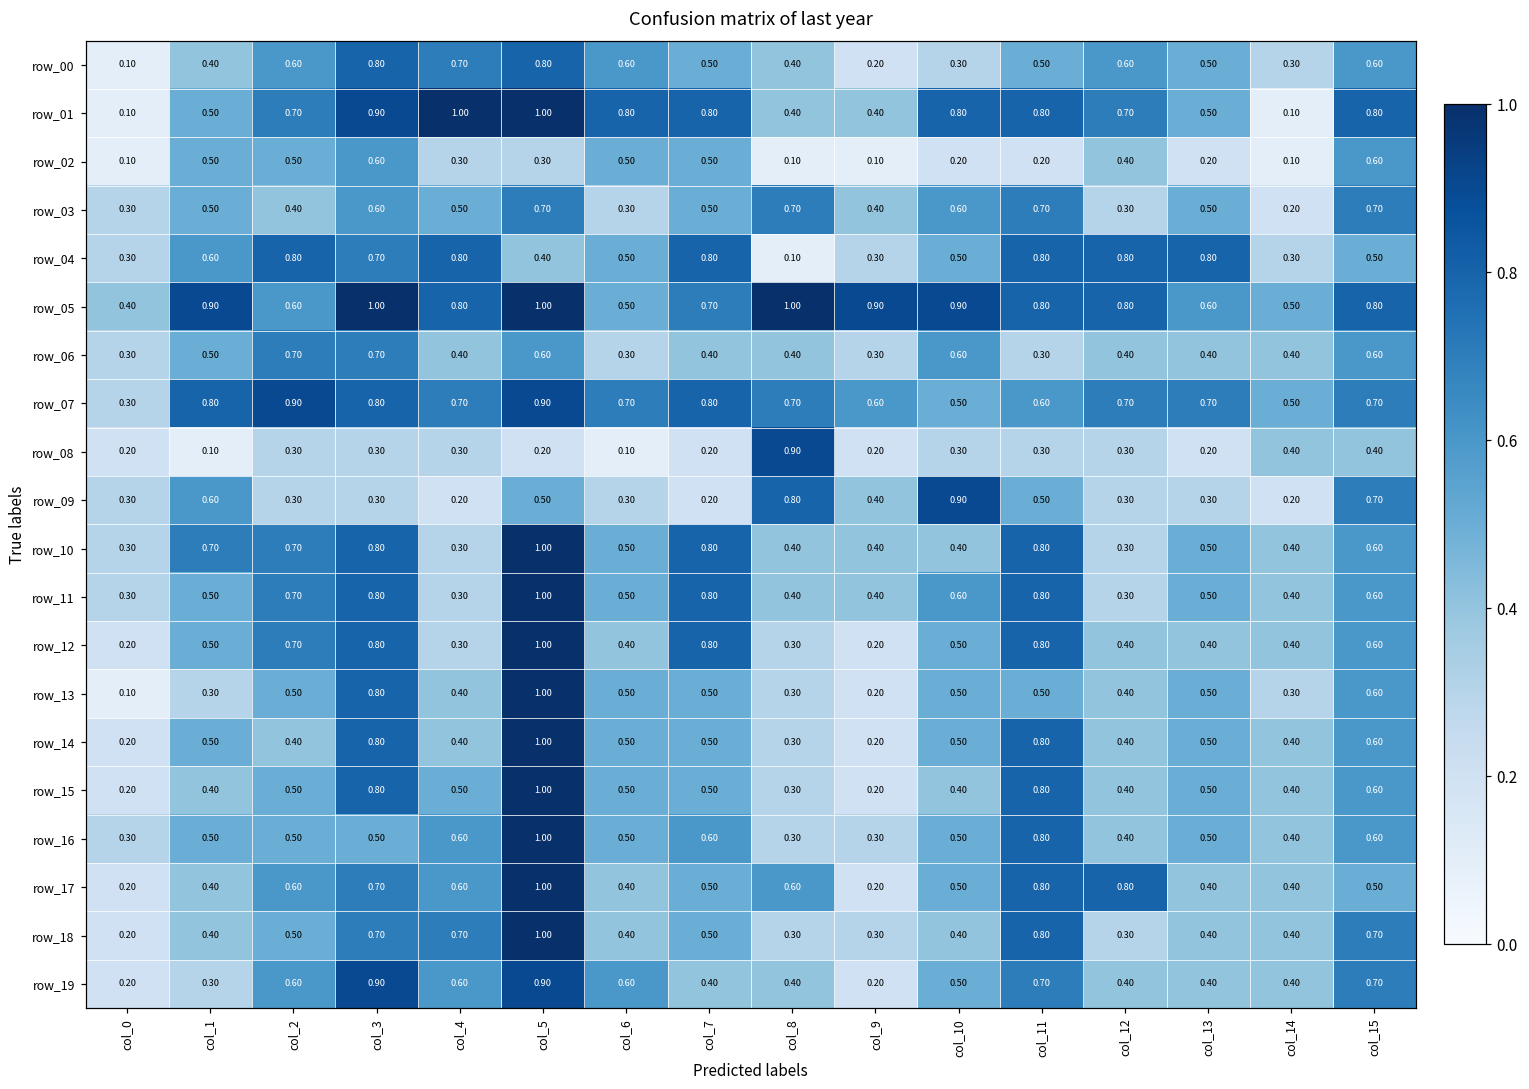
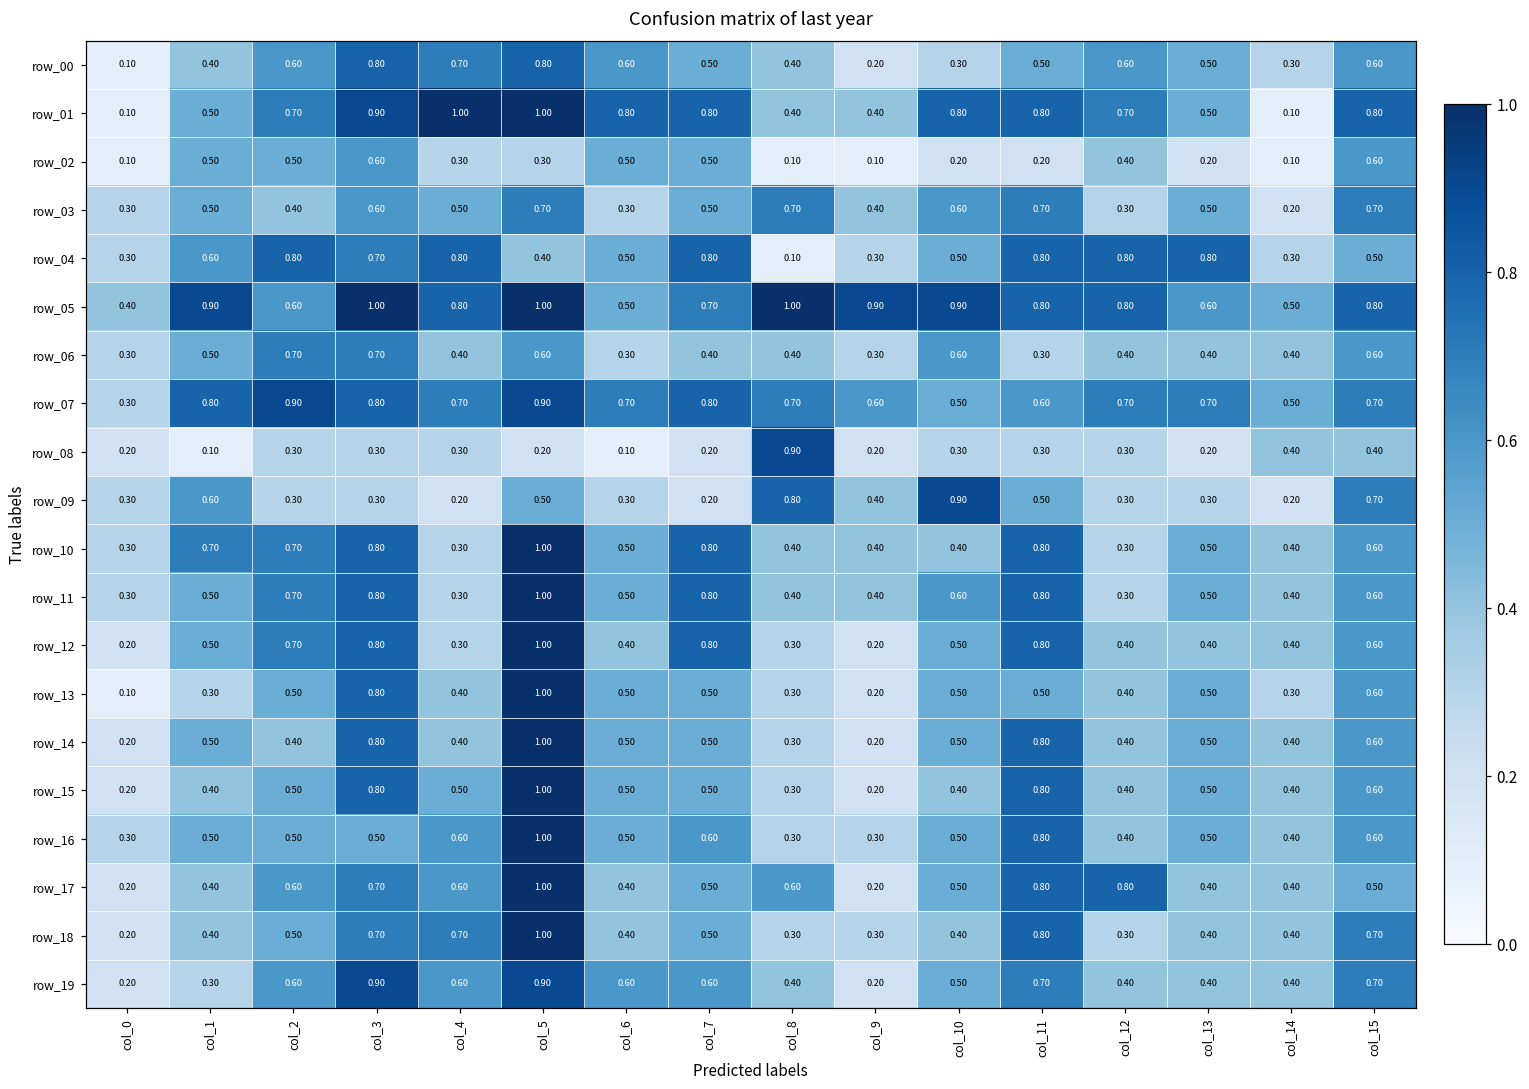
  {
    "row_19": {
      "col_0": 0.20,
      "col_1": 0.30,
      "col_2": 0.60,
      "col_3": 0.90,
      "col_4": 0.60,
      "col_5": 0.90,
      "col_6": 0.60,
-     "col_7": 0.40,
+     "col_7": 0.60,
      "col_8": 0.40,
      "col_9": 0.20,
      "col_10": 0.50,
      "col_11": 0.70,
      "col_12": 0.40,
      "col_13": 0.40,
      "col_14": 0.40,
      "col_15": 0.70
    }
  }
